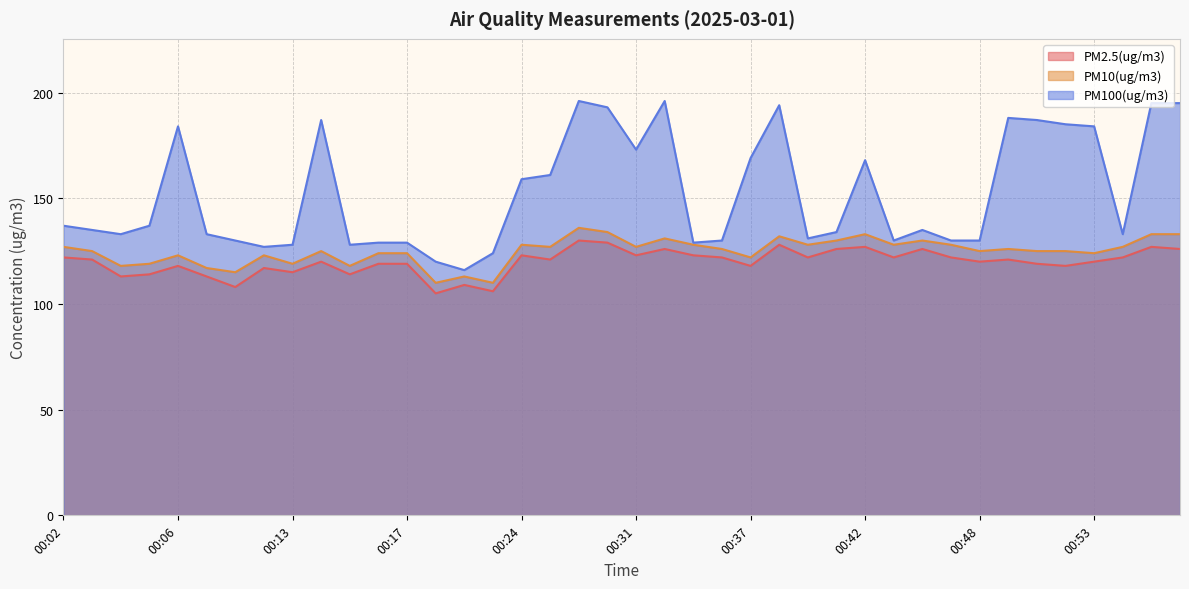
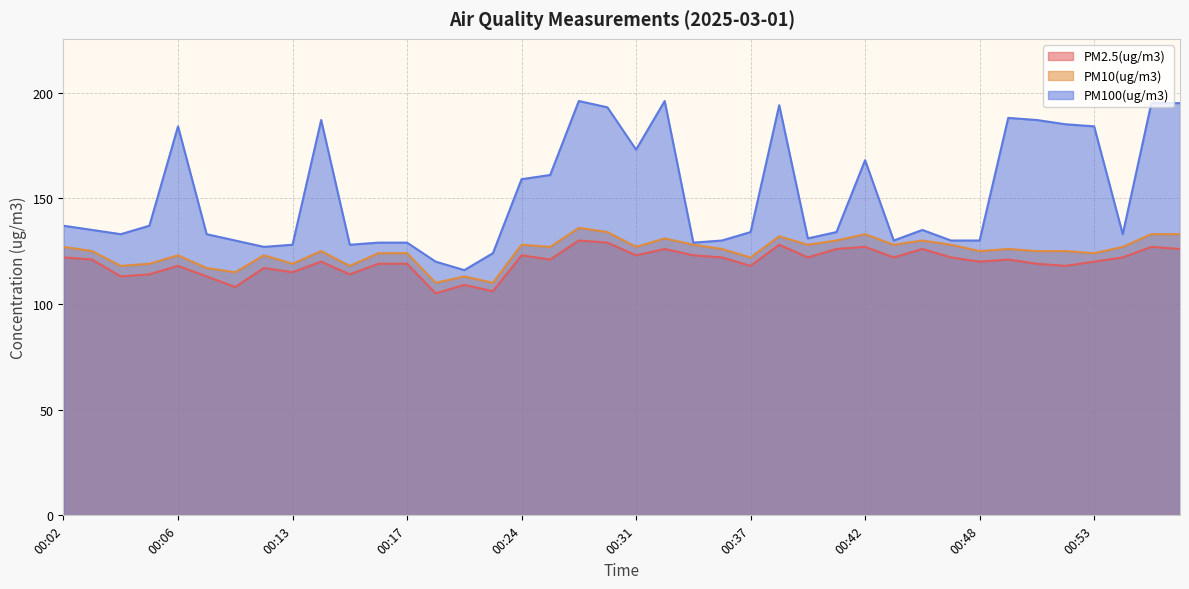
  {
    "PM100(ug/m3)": {
      "00:02": 137,
      "00:06": 184,
      "00:13": 128,
      "00:17": 129,
      "00:24": 159,
      "00:31": 173,
-     "00:37": 169,
+     "00:37": 134,
      "00:42": 168,
      "00:48": 130,
      "00:53": 184
    }
  }
